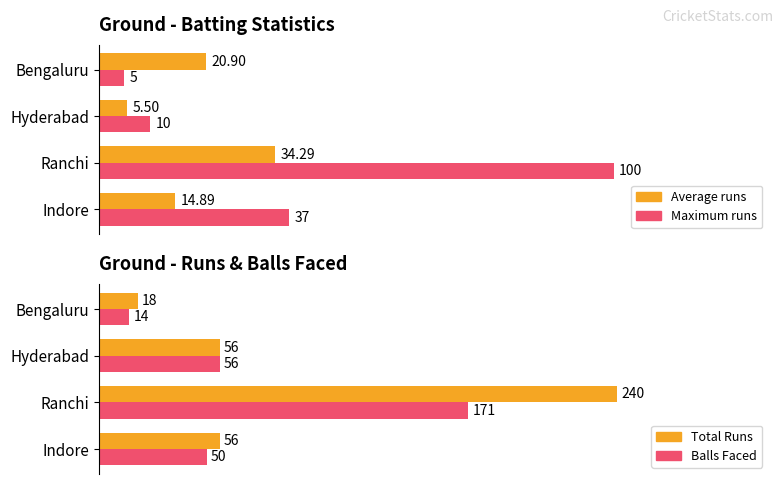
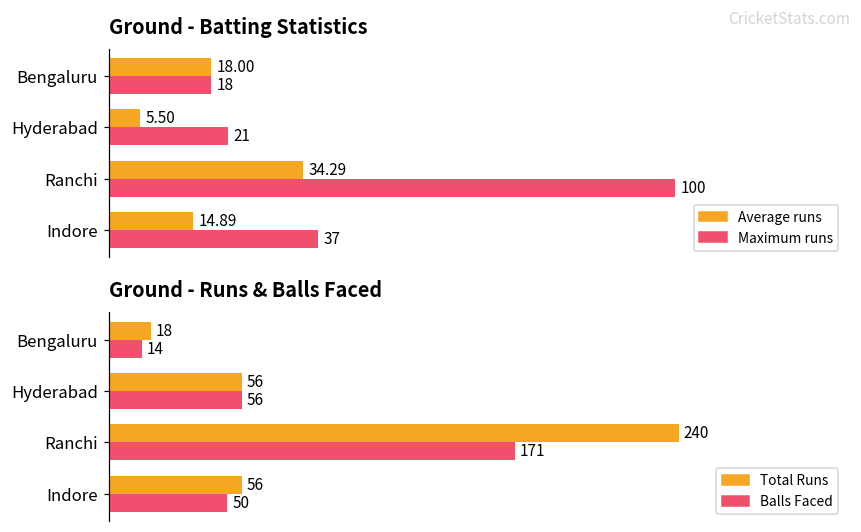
  {
    "Ground - Batting Statistics": {
      "Average runs": {
-       "Bengaluru": 20.90,
+       "Bengaluru": 18.00,
        "Hyderabad": 5.50,
        "Ranchi": 34.29,
        "Indore": 14.89
      },
      "Maximum runs": {
-       "Bengaluru": 5,
-       "Hyderabad": 10,
+       "Bengaluru": 18,
+       "Hyderabad": 21,
        "Ranchi": 100,
        "Indore": 37
      }
    },
    "Ground - Runs & Balls Faced": {
      "Total Runs": {
        "Bengaluru": 18,
        "Hyderabad": 56,
        "Ranchi": 240,
        "Indore": 56
      },
      "Balls Faced": {
        "Bengaluru": 14,
        "Hyderabad": 56,
        "Ranchi": 171,
        "Indore": 50
      }
    }
  }
